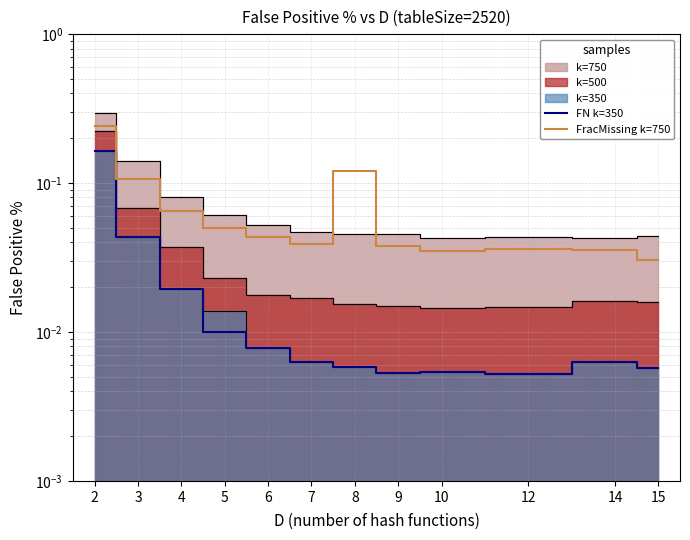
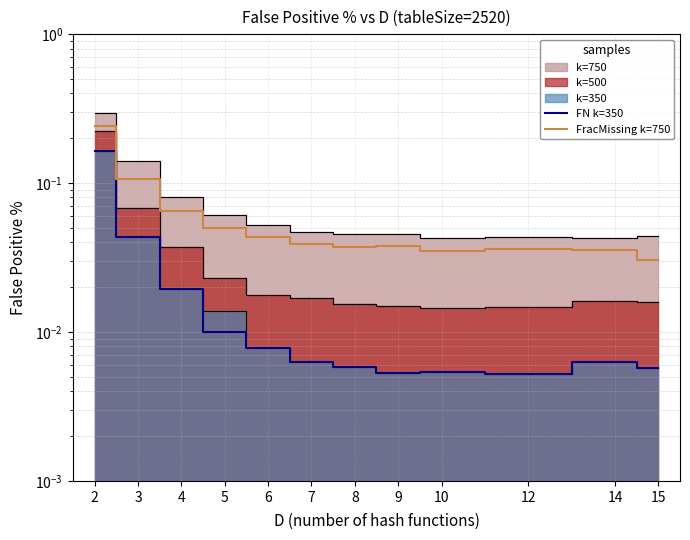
  {
    "FN k=350": {
      "5": 0.010
    },
    "FracMissing k=750": {
      "2": 0.24,
      "3": 0.11,
      "4": 0.064,
      "5": 0.050,
      "6": 0.043,
      "7": 0.039,
-     "8": 0.12,
+     "8": 0.037,
      "9": 0.038,
      "10": 0.035,
      "12": 0.036,
      "14": 0.035,
      "15": 0.030
    }
  }
